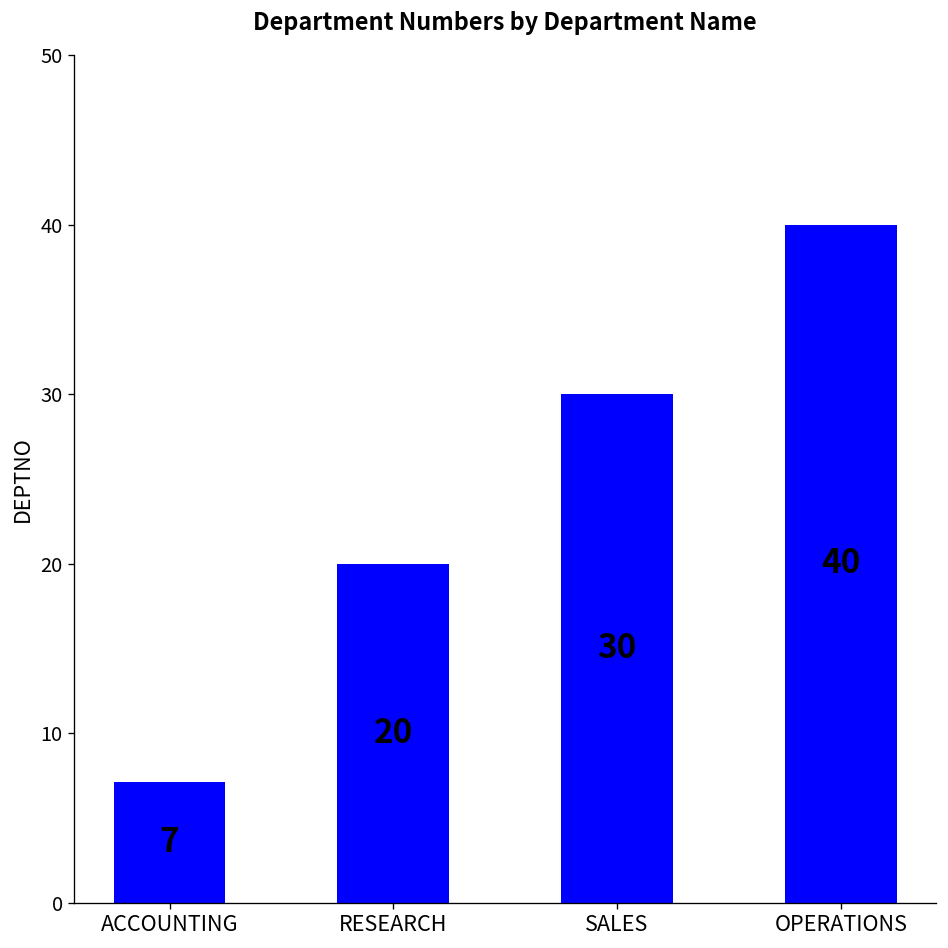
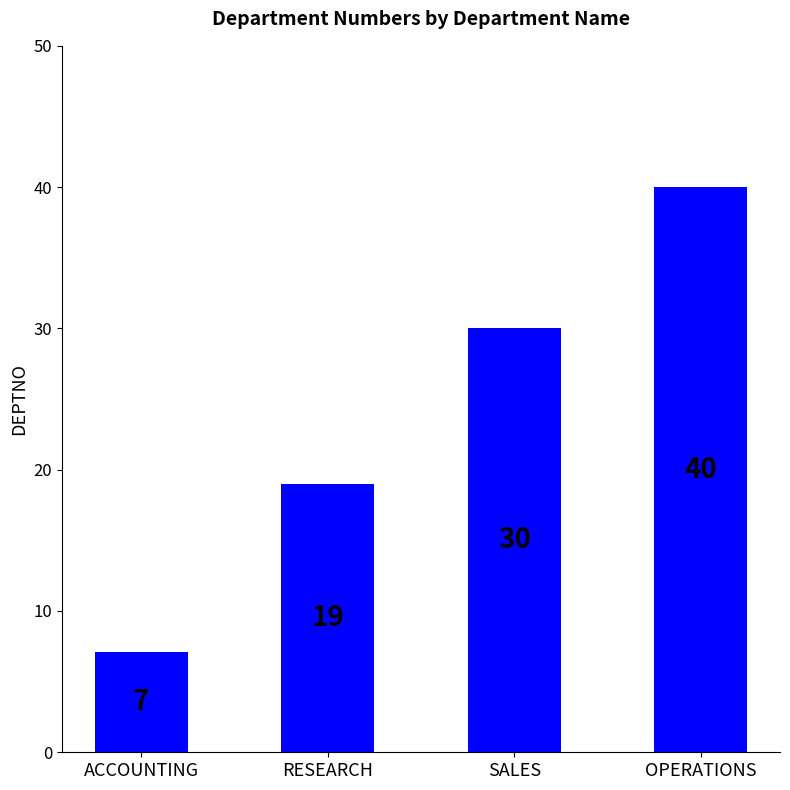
  {
    "ACCOUNTING": 7,
-   "RESEARCH": 20,
+   "RESEARCH": 19,
    "SALES": 30,
    "OPERATIONS": 40
  }
